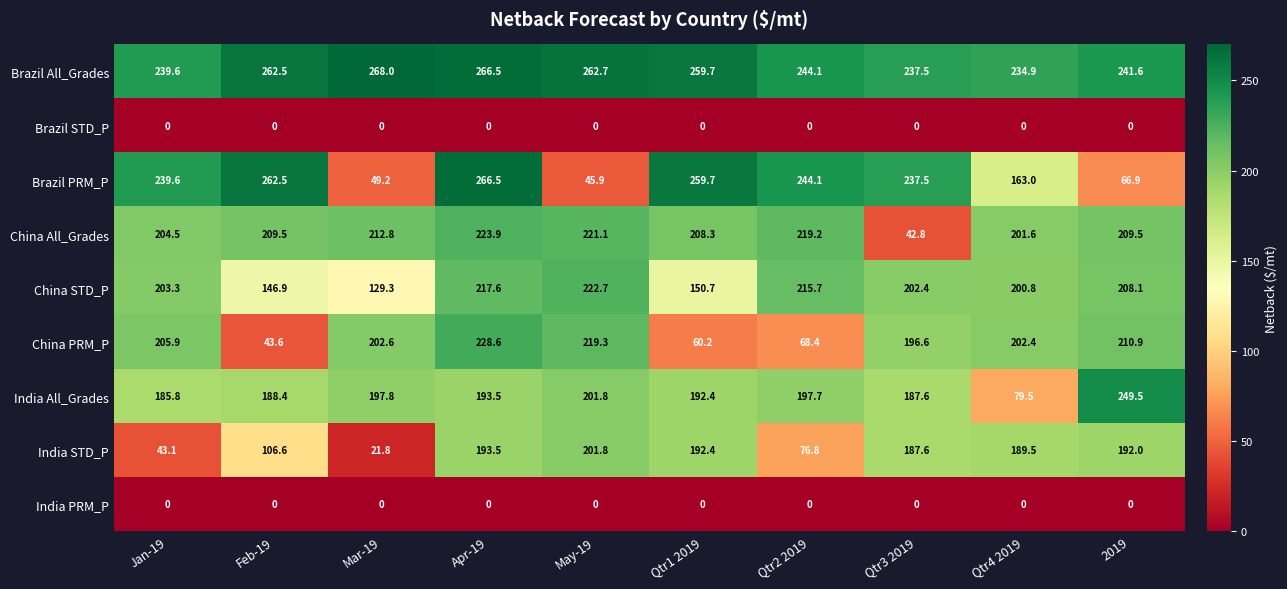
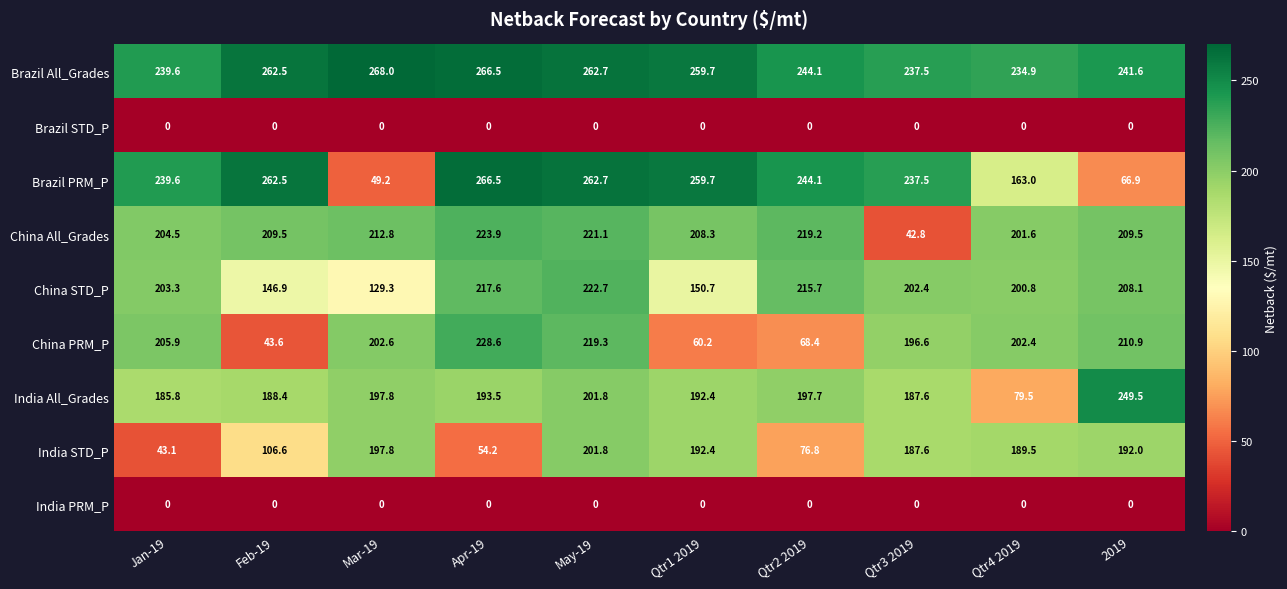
  {
    "Brazil All_Grades": {
      "Jan-19": 239.6,
      "Feb-19": 262.5,
      "Mar-19": 268.0,
      "Apr-19": 266.5,
      "May-19": 262.7,
      "Qtr1 2019": 259.7,
      "Qtr2 2019": 244.1,
      "Qtr3 2019": 237.5,
      "Qtr4 2019": 234.9,
      "2019": 241.6
    },
    "Brazil STD_P": {
      "Jan-19": 0,
      "Feb-19": 0,
      "Mar-19": 0,
      "Apr-19": 0,
      "May-19": 0,
      "Qtr1 2019": 0,
      "Qtr2 2019": 0,
      "Qtr3 2019": 0,
      "Qtr4 2019": 0,
      "2019": 0
    },
    "Brazil PRM_P": {
      "Jan-19": 239.6,
      "Feb-19": 262.5,
      "Mar-19": 49.2,
      "Apr-19": 266.5,
-     "May-19": 45.9,
+     "May-19": 262.7,
      "Qtr1 2019": 259.7,
      "Qtr2 2019": 244.1,
      "Qtr3 2019": 237.5,
      "Qtr4 2019": 163.0,
      "2019": 66.9
    },
    "China All_Grades": {
      "Jan-19": 204.5,
      "Feb-19": 209.5,
      "Mar-19": 212.8,
      "Apr-19": 223.9,
      "May-19": 221.1,
      "Qtr1 2019": 208.3,
      "Qtr2 2019": 219.2,
      "Qtr3 2019": 42.8,
      "Qtr4 2019": 201.6,
      "2019": 209.5
    },
    "China STD_P": {
      "Jan-19": 203.3,
      "Feb-19": 146.9,
      "Mar-19": 129.3,
      "Apr-19": 217.6,
      "May-19": 222.7,
      "Qtr1 2019": 150.7,
      "Qtr2 2019": 215.7,
      "Qtr3 2019": 202.4,
      "Qtr4 2019": 200.8,
      "2019": 208.1
    },
    "China PRM_P": {
      "Jan-19": 205.9,
      "Feb-19": 43.6,
      "Mar-19": 202.6,
      "Apr-19": 228.6,
      "May-19": 219.3,
      "Qtr1 2019": 60.2,
      "Qtr2 2019": 68.4,
      "Qtr3 2019": 196.6,
      "Qtr4 2019": 202.4,
      "2019": 210.9
    },
    "India All_Grades": {
      "Jan-19": 185.8,
      "Feb-19": 188.4,
      "Mar-19": 197.8,
      "Apr-19": 193.5,
      "May-19": 201.8,
      "Qtr1 2019": 192.4,
      "Qtr2 2019": 197.7,
      "Qtr3 2019": 187.6,
      "Qtr4 2019": 79.5,
      "2019": 249.5
    },
    "India STD_P": {
      "Jan-19": 43.1,
      "Feb-19": 106.6,
-     "Mar-19": 21.8,
-     "Apr-19": 193.5,
+     "Mar-19": 197.8,
+     "Apr-19": 54.2,
      "May-19": 201.8,
      "Qtr1 2019": 192.4,
      "Qtr2 2019": 76.8,
      "Qtr3 2019": 187.6,
      "Qtr4 2019": 189.5,
      "2019": 192.0
    },
    "India PRM_P": {
      "Jan-19": 0,
      "Feb-19": 0,
      "Mar-19": 0,
      "Apr-19": 0,
      "May-19": 0,
      "Qtr1 2019": 0,
      "Qtr2 2019": 0,
      "Qtr3 2019": 0,
      "Qtr4 2019": 0,
      "2019": 0
    }
  }
